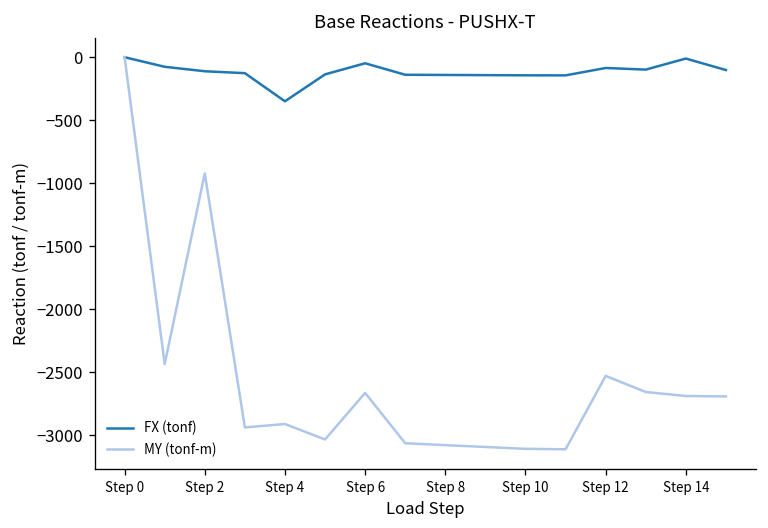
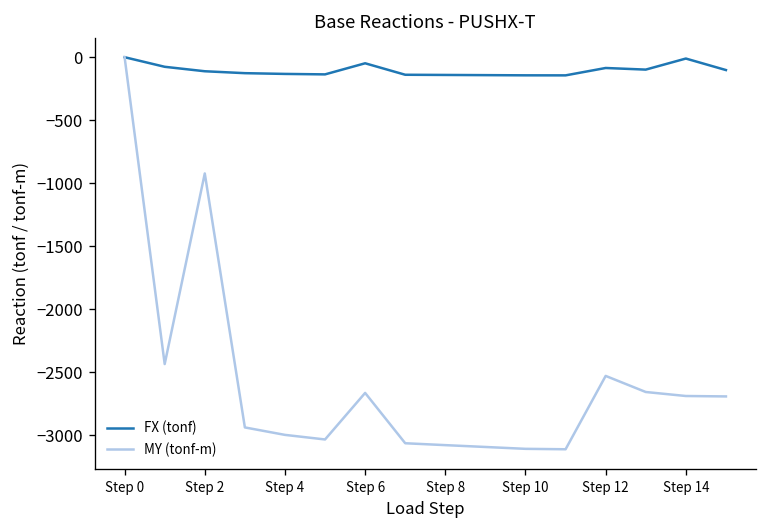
  {
    "FX (tonf)": {
      "Step 2": -110,
-     "Step 4": -350,
+     "Step 4": -130,
      "Step 6": -50,
      "Step 8": -140,
      "Step 10": -140,
      "Step 12": -90,
      "Step 14": -10
    },
    "MY (tonf-m)": {
      "Step 2": -920,
-     "Step 4": -2910,
+     "Step 4": -3000,
      "Step 6": -2660,
      "Step 8": -3080,
      "Step 10": -3110,
      "Step 12": -2530,
      "Step 14": -2690
    }
  }
